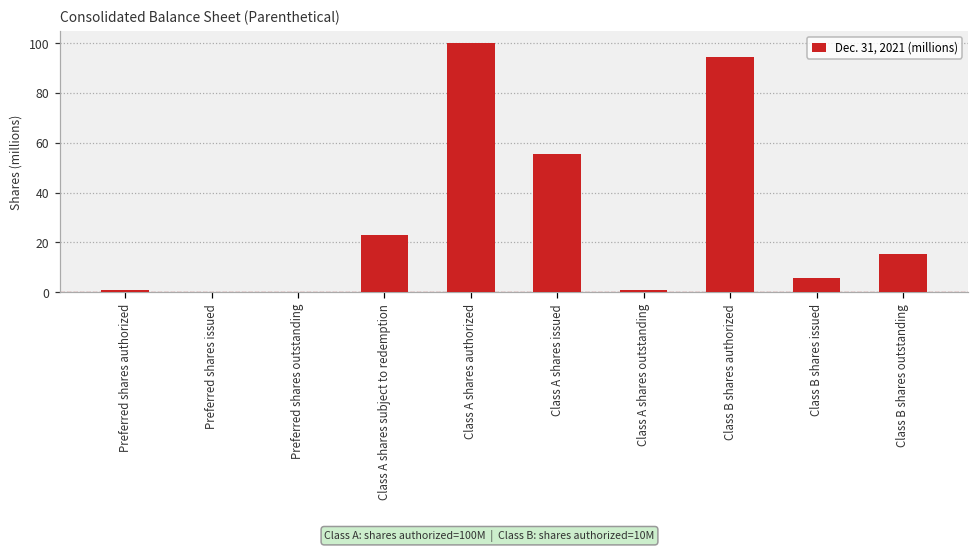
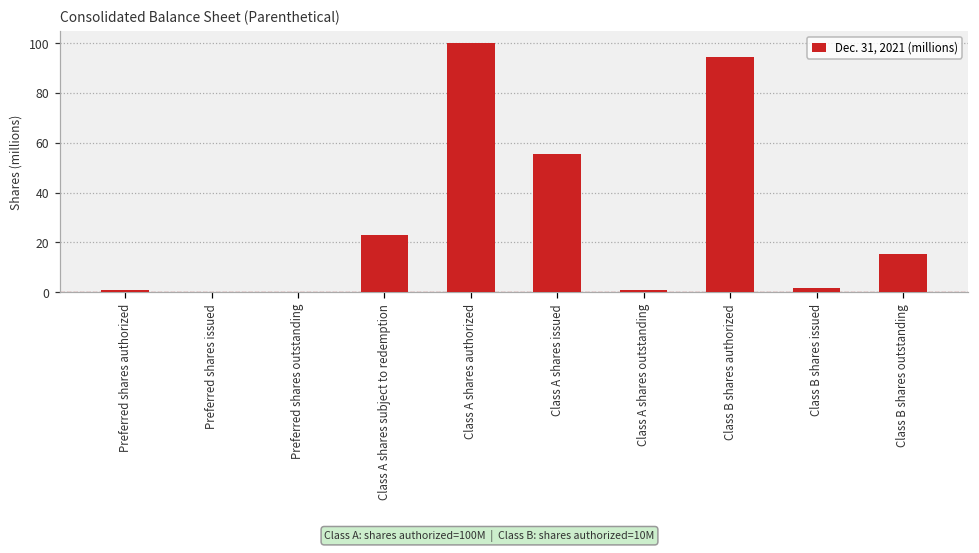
  {
    "Preferred shares issued": 0,
    "Preferred shares outstanding": 0,
    "Class A shares subject to redemption": 23,
    "Class A shares authorized": 100,
    "Class A shares issued": 55,
    "Class B shares authorized": 95,
-   "Class B shares issued": 6,
+   "Class B shares issued": 2,
    "Class B shares outstanding": 15
  }
